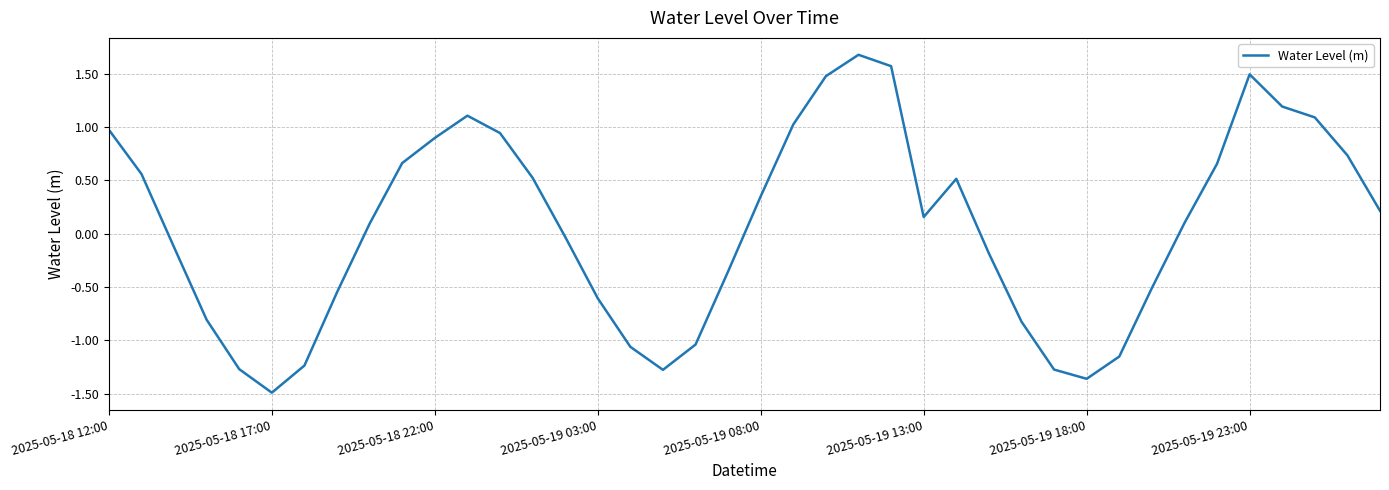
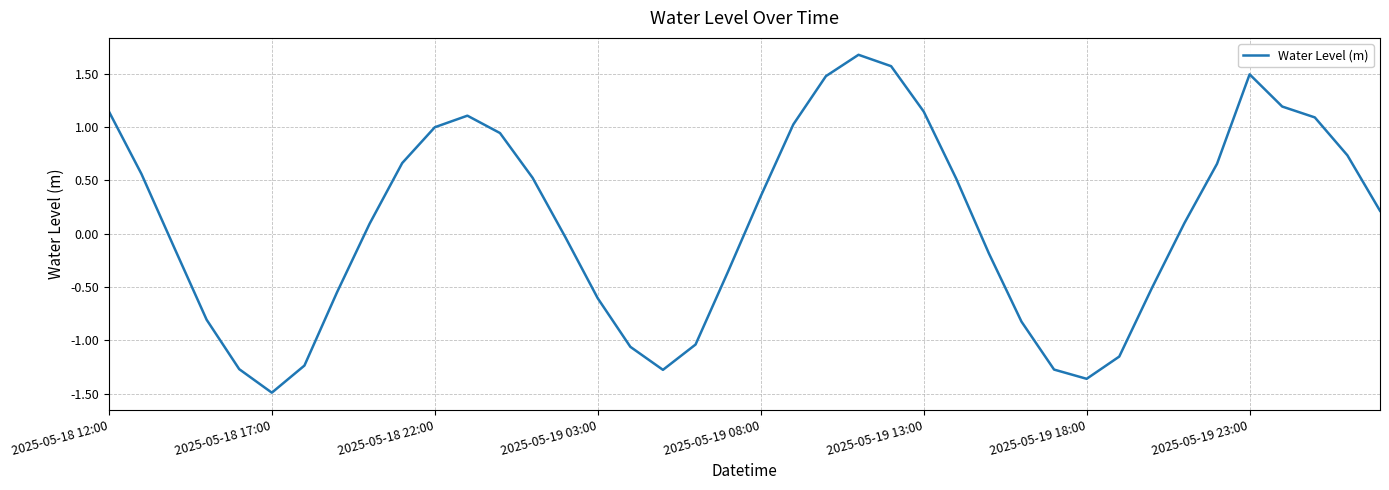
  {
-   "2025-05-18 12:00": 0.97,
+   "2025-05-18 12:00": 1.15,
    "2025-05-18 17:00": -1.49,
-   "2025-05-18 22:00": 0.90,
+   "2025-05-18 22:00": 1.00,
    "2025-05-19 03:00": -0.61,
    "2025-05-19 08:00": 0.35,
-   "2025-05-19 13:00": 0.16,
+   "2025-05-19 13:00": 1.14,
    "2025-05-19 18:00": -1.36,
    "2025-05-19 23:00": 1.49
  }
